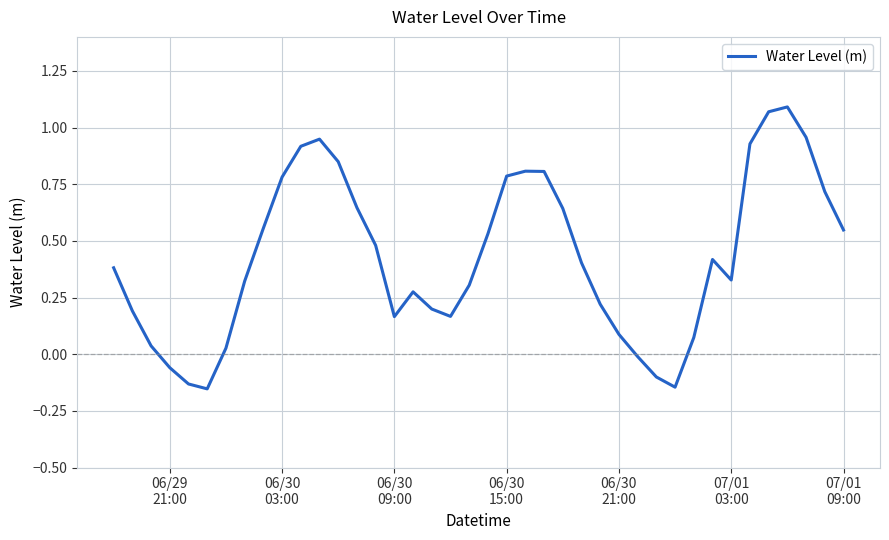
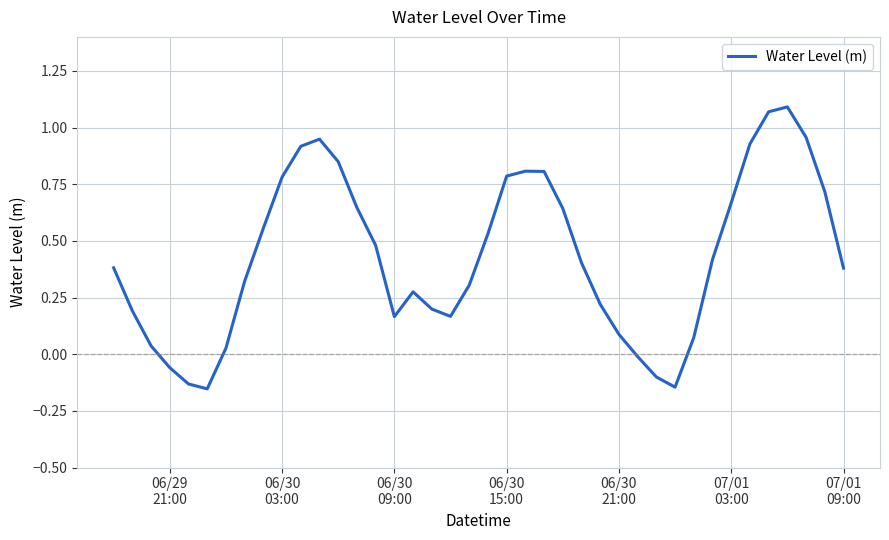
  {
    "06/29 21:00": -0.06,
    "06/30 03:00": 0.78,
    "06/30 09:00": 0.17,
    "06/30 15:00": 0.79,
    "06/30 21:00": 0.09,
-   "07/01 03:00": 0.33,
-   "07/01 09:00": 0.55
+   "07/01 03:00": 0.67,
+   "07/01 09:00": 0.38
  }
